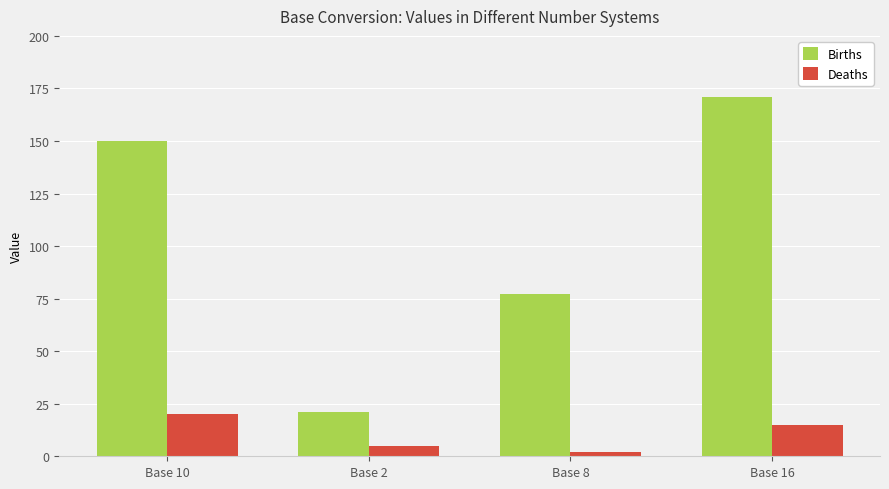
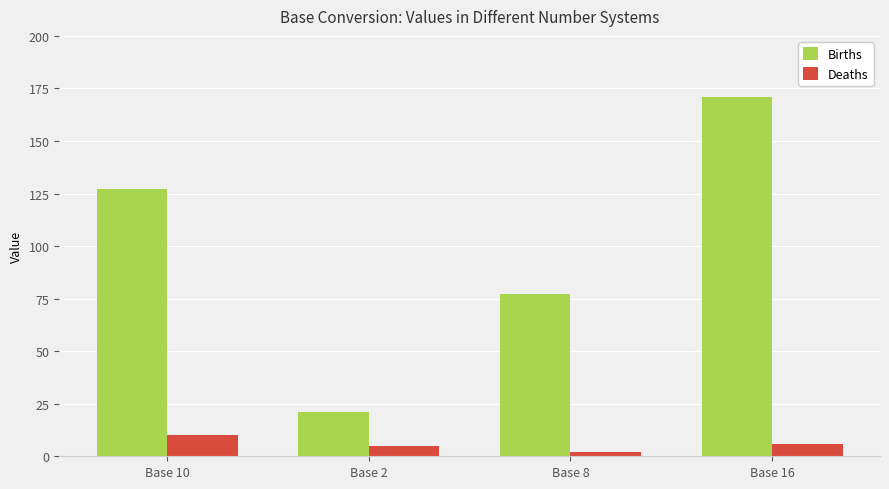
  {
    "Births": {
-     "Base 10": 150,
+     "Base 10": 127,
      "Base 2": 21,
      "Base 8": 77,
      "Base 16": 171
    },
    "Deaths": {
-     "Base 10": 20,
+     "Base 10": 10,
      "Base 2": 5,
      "Base 8": 2,
-     "Base 16": 15
+     "Base 16": 6
    }
  }
